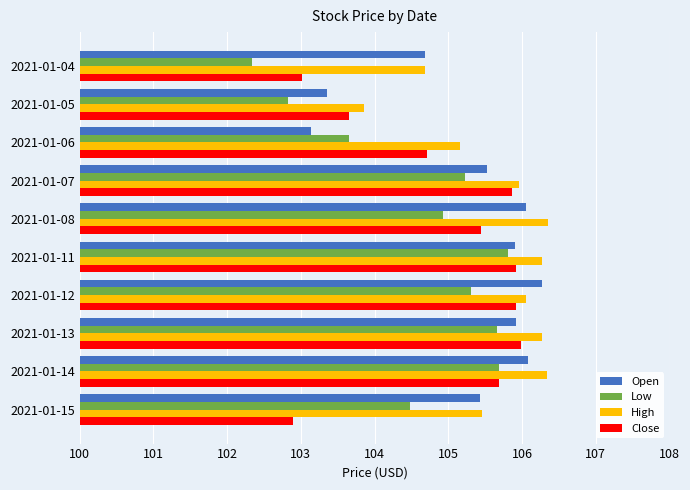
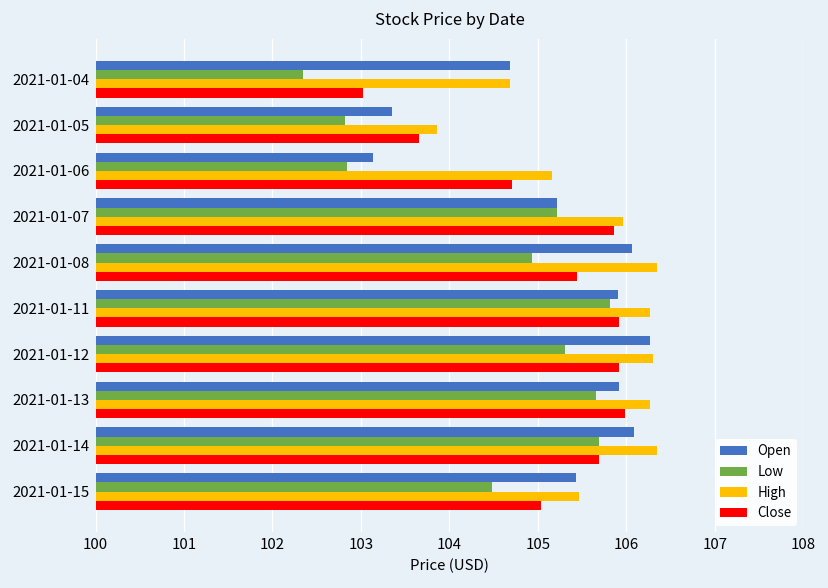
  {
    "Open": {
      "2021-01-04": 104.7,
      "2021-01-05": 103.4,
      "2021-01-06": 103.1,
-     "2021-01-07": 105.5,
+     "2021-01-07": 105.2,
      "2021-01-08": 106.1,
      "2021-01-11": 105.9,
      "2021-01-12": 106.3,
      "2021-01-13": 105.9,
      "2021-01-14": 106.1,
      "2021-01-15": 105.4
    },
    "Low": {
      "2021-01-04": 102.3,
      "2021-01-05": 102.8,
-     "2021-01-06": 103.7,
+     "2021-01-06": 102.8,
      "2021-01-07": 105.2,
      "2021-01-08": 104.9,
      "2021-01-11": 105.8,
      "2021-01-12": 105.3,
      "2021-01-13": 105.7,
      "2021-01-14": 105.7,
      "2021-01-15": 104.5
    },
    "High": {
      "2021-01-04": 104.7,
      "2021-01-05": 103.9,
      "2021-01-06": 105.2,
      "2021-01-07": 106.0,
      "2021-01-08": 106.4,
      "2021-01-11": 106.3,
-     "2021-01-12": 106.1,
+     "2021-01-12": 106.3,
      "2021-01-13": 106.3,
      "2021-01-14": 106.3,
      "2021-01-15": 105.5
    },
    "Close": {
      "2021-01-04": 103.0,
      "2021-01-05": 103.7,
      "2021-01-06": 104.7,
      "2021-01-07": 105.9,
      "2021-01-08": 105.4,
      "2021-01-11": 105.9,
      "2021-01-12": 105.9,
      "2021-01-13": 106.0,
      "2021-01-14": 105.7,
-     "2021-01-15": 102.9
+     "2021-01-15": 105.0
    }
  }
